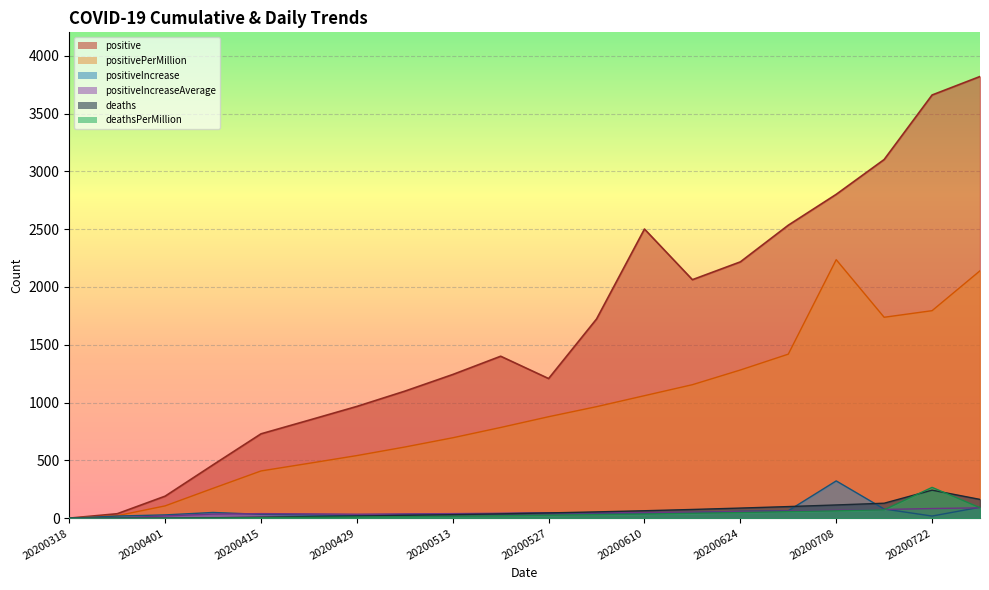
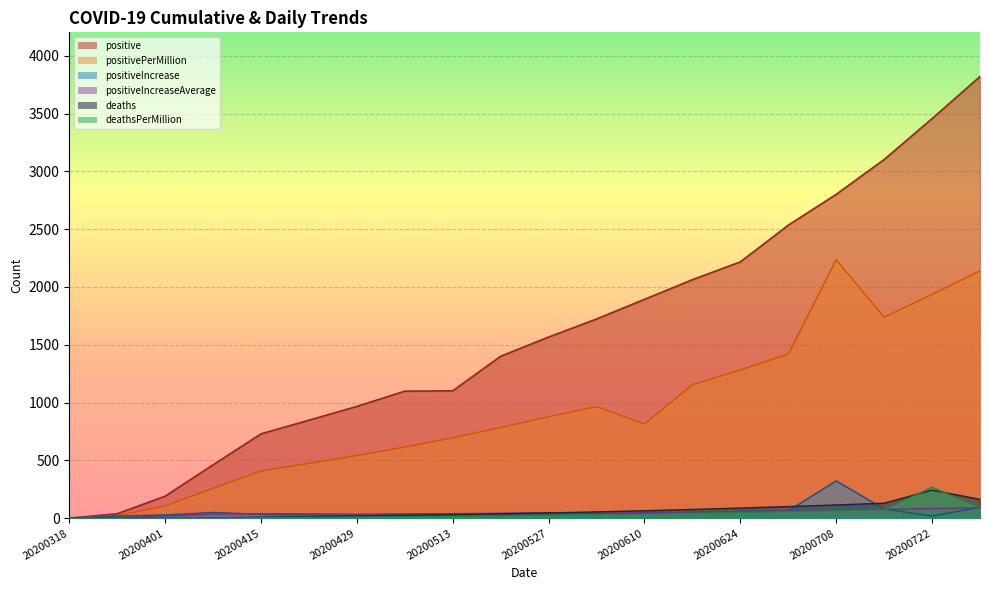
  {
    "positive": {
      "20200401": 190,
      "20200415": 730,
      "20200429": 970,
-     "20200513": 1240,
-     "20200527": 1210,
-     "20200610": 2500,
+     "20200513": 1100,
+     "20200527": 1570,
+     "20200610": 1890,
      "20200624": 2220,
      "20200708": 2800,
-     "20200722": 3660
+     "20200722": 3460
    },
    "positivePerMillion": {
      "20200401": 110,
      "20200415": 410,
      "20200429": 540,
      "20200513": 700,
      "20200527": 880,
-     "20200610": 1060,
+     "20200610": 820,
      "20200624": 1280,
      "20200708": 2240,
-     "20200722": 1800
+     "20200722": 1940
    },
    "positiveIncrease": {
      "20200708": 320,
      "20200722": 20
    },
    "positiveIncreaseAverage": {
      "20200722": 80
    },
    "deaths": {
      "20200624": 90,
      "20200708": 120,
      "20200722": 240
    },
    "deathsPerMillion": {
      "20200722": 270
    }
  }
